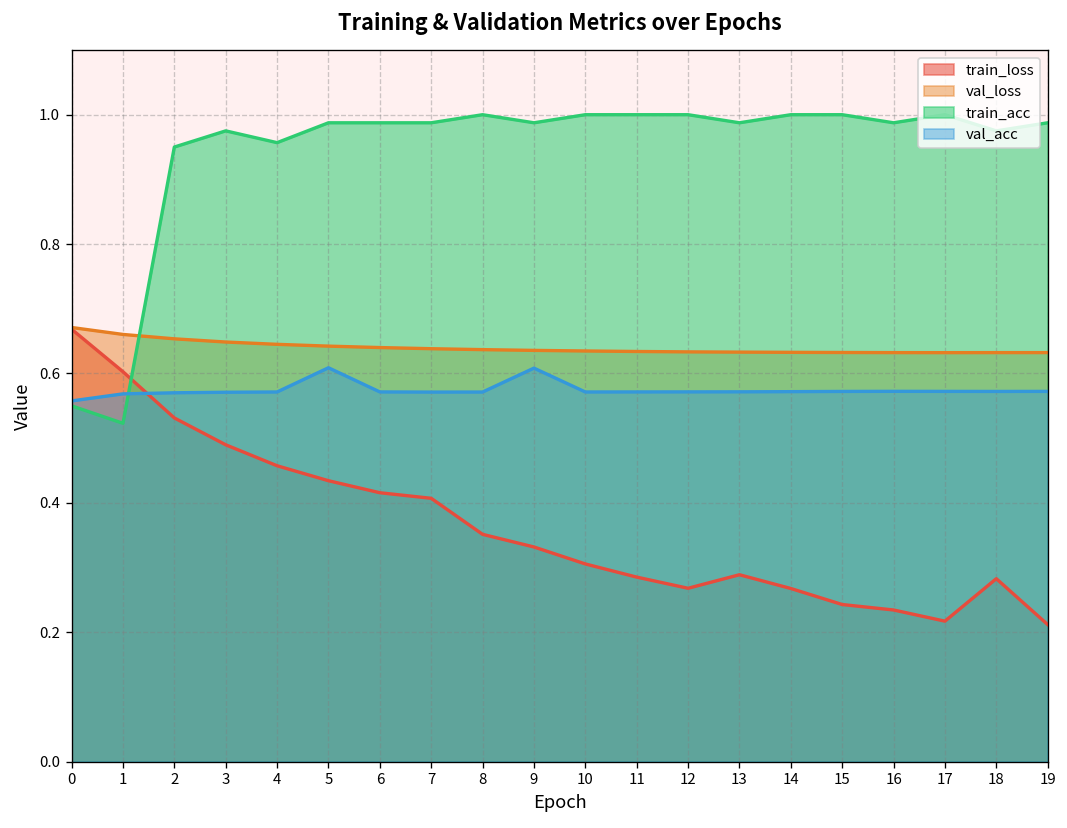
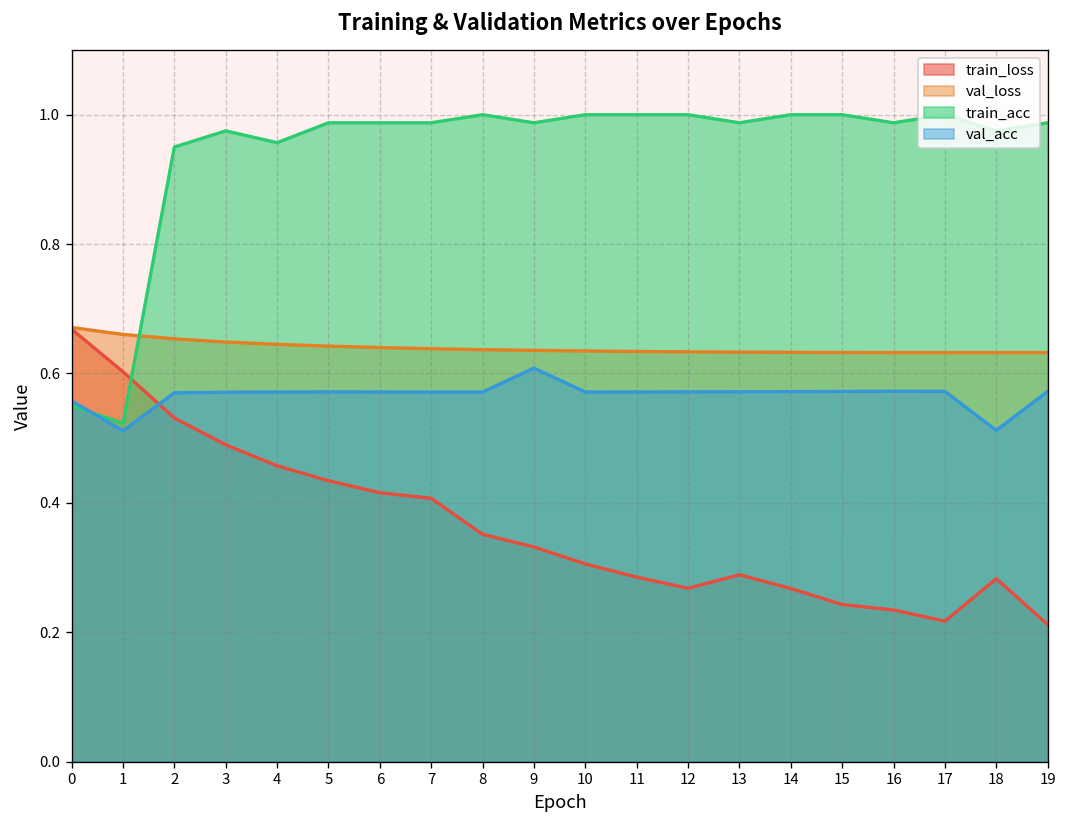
  {
    "train_acc": {
      "0": 0.55,
      "1": 0.52,
      "2": 0.95,
      "3": 0.98,
      "4": 0.96,
      "5": 0.99,
      "6": 0.99,
      "7": 0.99,
      "8": 1.00,
      "9": 0.99,
      "10": 1.00,
      "11": 1.00,
      "12": 1.00,
      "13": 0.99,
      "14": 1.00,
      "15": 1.00,
      "16": 0.99,
      "19": 0.99
    },
    "val_acc": {
      "0": 0.56,
-     "1": 0.57,
+     "1": 0.51,
      "2": 0.57,
      "3": 0.57,
      "4": 0.57,
-     "5": 0.61,
+     "5": 0.57,
      "6": 0.57,
      "7": 0.57,
      "8": 0.57,
      "9": 0.61,
      "10": 0.57,
      "11": 0.57,
      "12": 0.57,
      "13": 0.57,
      "14": 0.57,
      "15": 0.57,
      "16": 0.57,
      "17": 0.57,
-     "18": 0.57,
+     "18": 0.51,
      "19": 0.57
    }
  }
